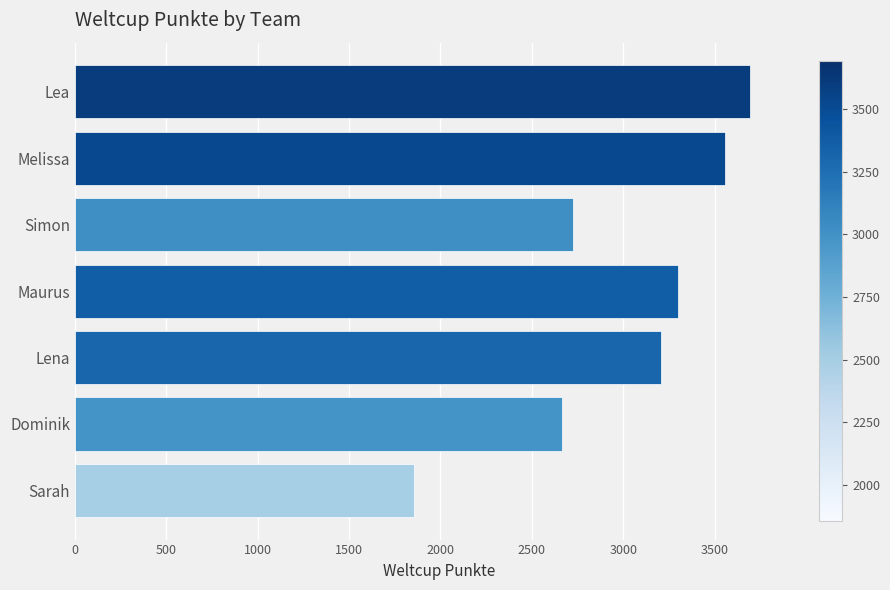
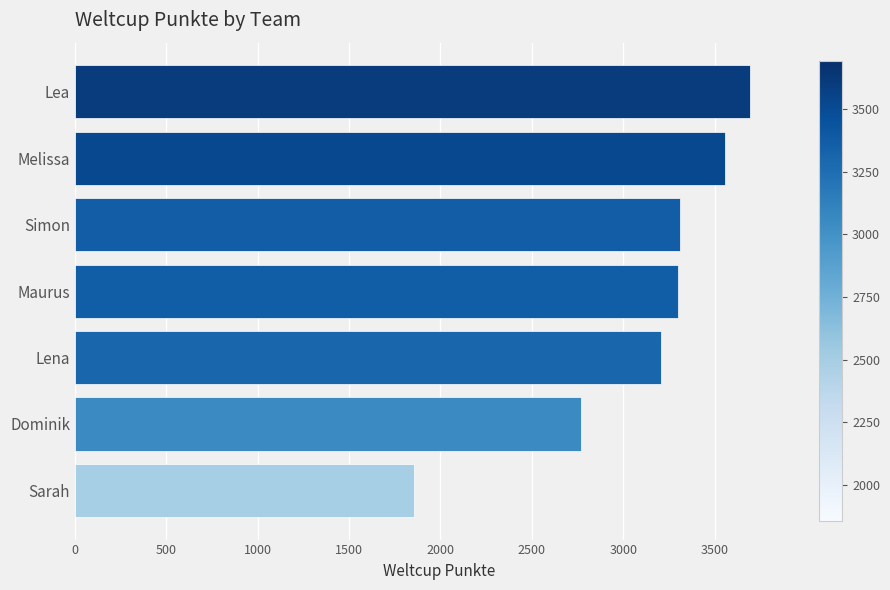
  {
    "Lea": 3690,
    "Melissa": 3560,
-   "Simon": 2730,
+   "Simon": 3310,
    "Maurus": 3300,
    "Lena": 3210,
-   "Dominik": 2670,
+   "Dominik": 2770,
    "Sarah": 1850
  }
